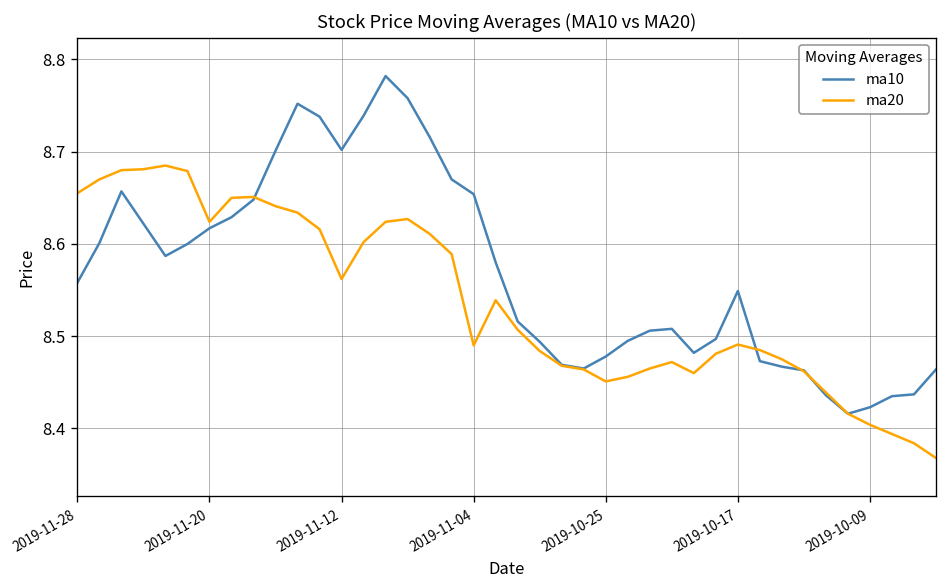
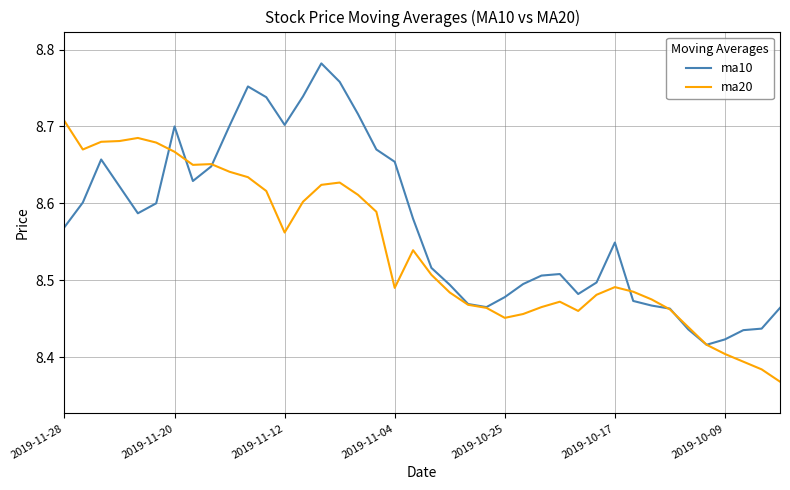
  {
    "ma10": {
-     "2019-11-28": 8.56,
-     "2019-11-20": 8.62,
+     "2019-11-28": 8.57,
+     "2019-11-20": 8.70,
      "2019-11-12": 8.70,
      "2019-11-04": 8.65,
      "2019-10-25": 8.48,
      "2019-10-17": 8.55,
      "2019-10-09": 8.42
    },
    "ma20": {
-     "2019-11-28": 8.66,
-     "2019-11-20": 8.62,
+     "2019-11-28": 8.71,
+     "2019-11-20": 8.67,
      "2019-11-12": 8.56,
      "2019-11-04": 8.49,
      "2019-10-25": 8.45,
      "2019-10-17": 8.49,
      "2019-10-09": 8.40
    }
  }
